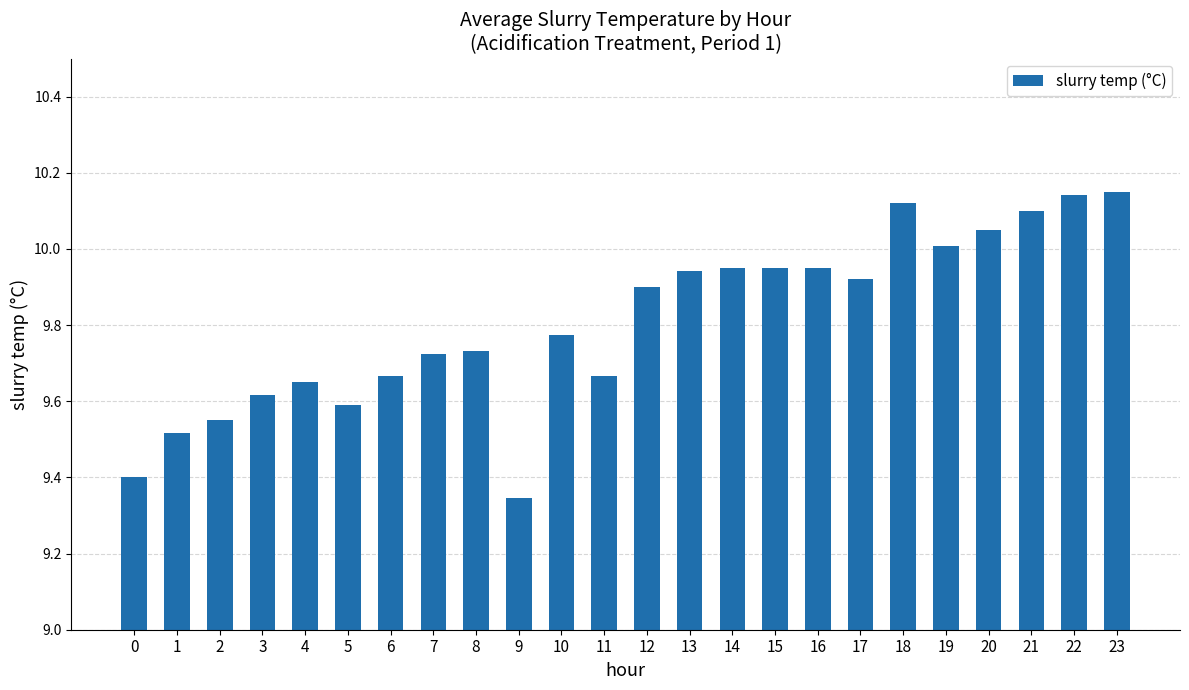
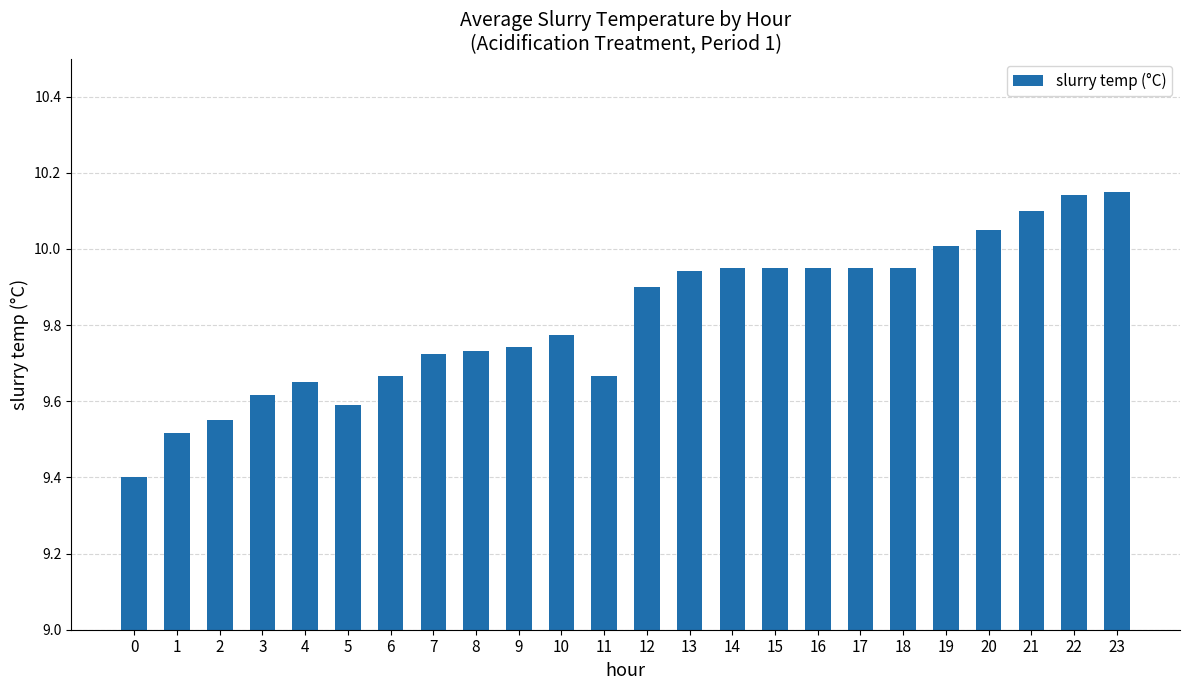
  {
    "0": 9.40,
    "1": 9.52,
    "2": 9.55,
    "3": 9.62,
    "4": 9.65,
    "5": 9.59,
    "6": 9.67,
    "7": 9.73,
    "8": 9.73,
-   "9": 9.35,
+   "9": 9.74,
    "10": 9.78,
    "11": 9.67,
    "12": 9.90,
    "13": 9.94,
    "14": 9.95,
    "15": 9.95,
    "16": 9.95,
-   "17": 9.92,
-   "18": 10.12,
+   "17": 9.95,
+   "18": 9.95,
    "19": 10.01,
    "20": 10.05,
    "21": 10.10,
    "22": 10.14,
    "23": 10.15
  }
